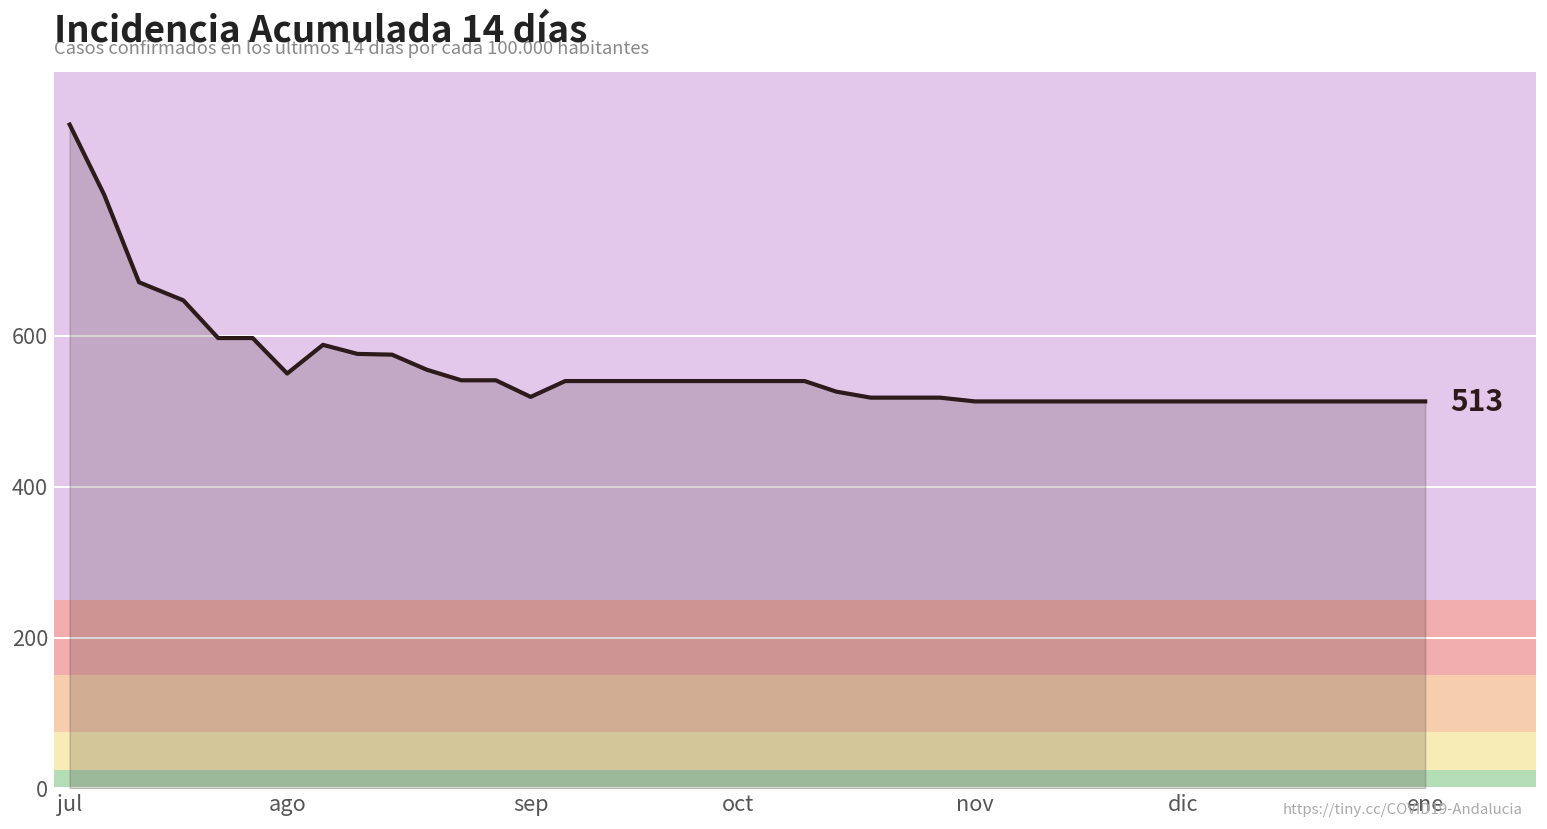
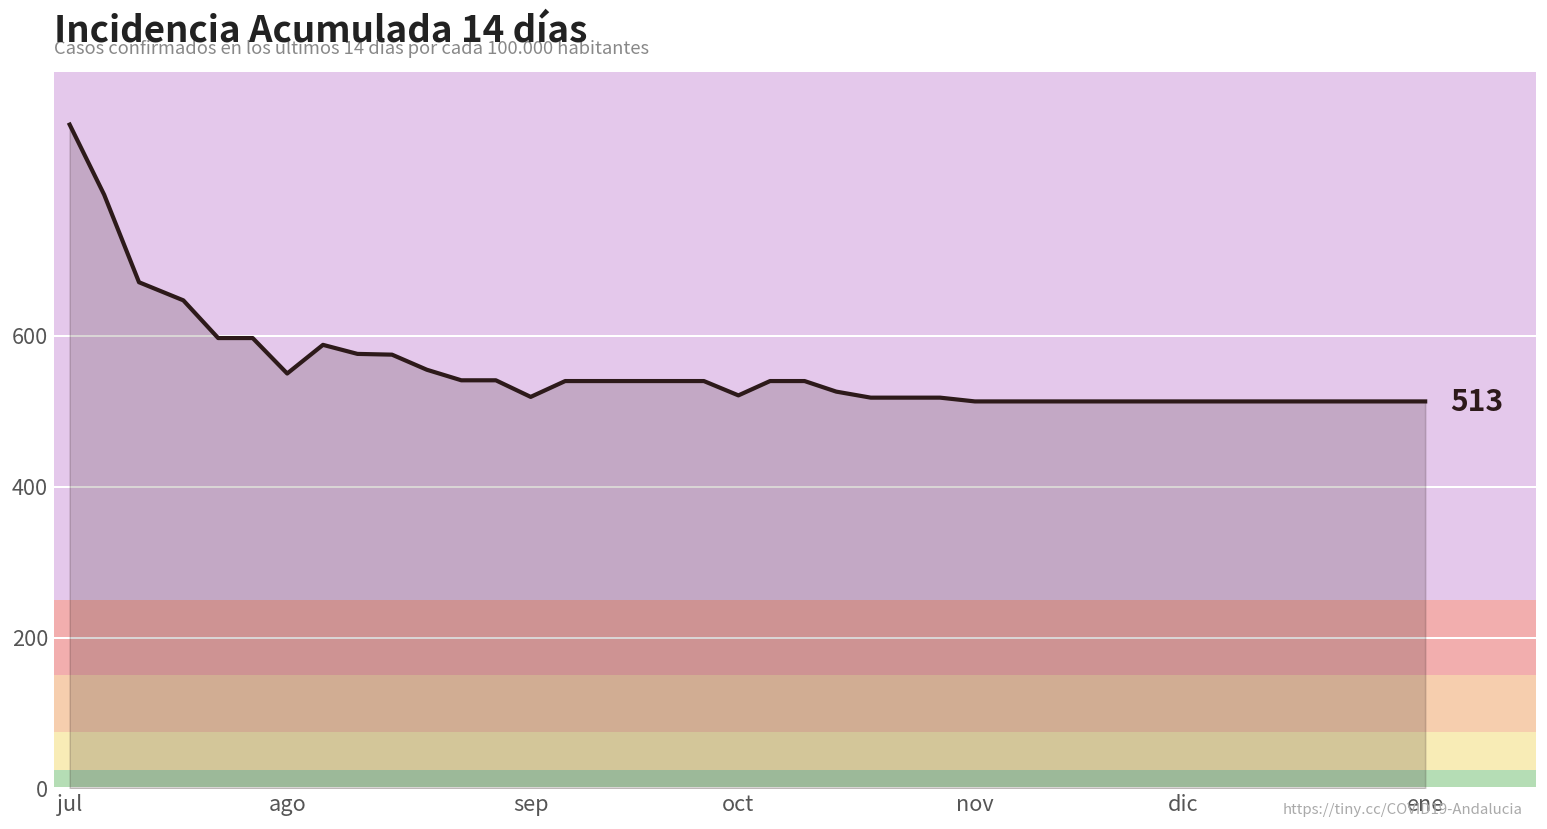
  {
    "jul": 880,
    "ago": 550,
    "sep": 520,
-   "oct": 540,
+   "oct": 520,
    "nov": 510,
    "dic": 510
  }
